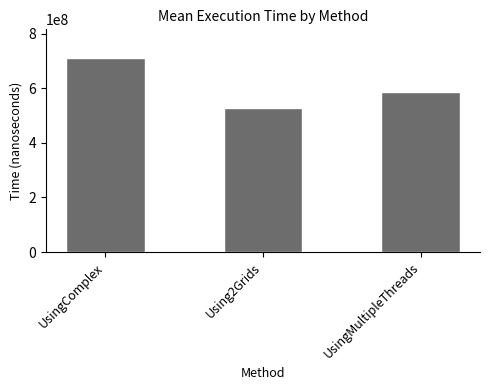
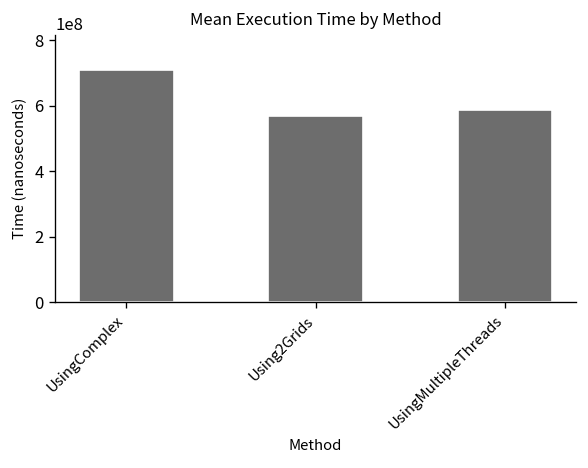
  {
    "UsingComplex": 710000000,
-   "Using2Grids": 530000000,
+   "Using2Grids": 570000000,
    "UsingMultipleThreads": 590000000
  }
